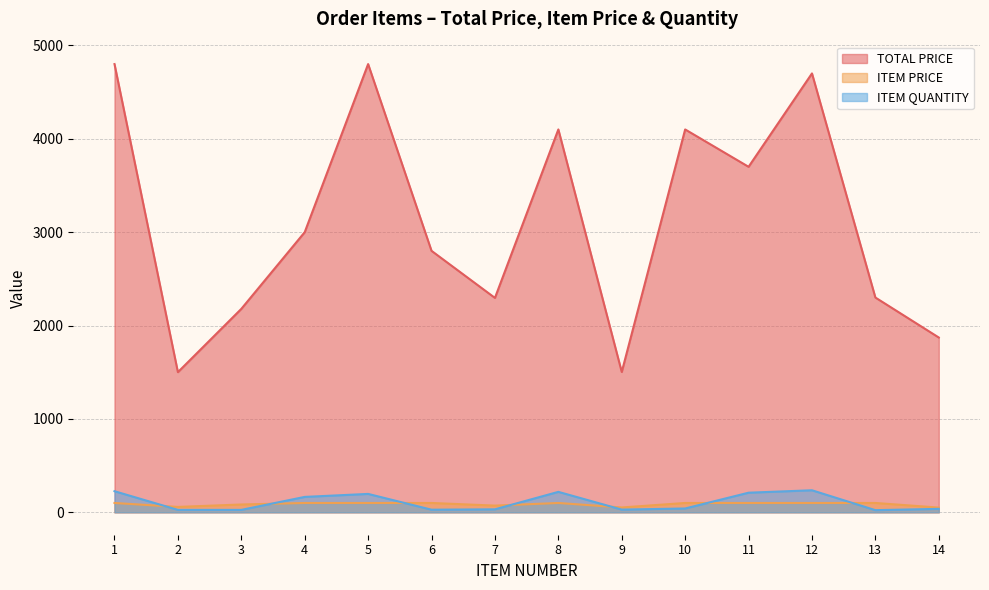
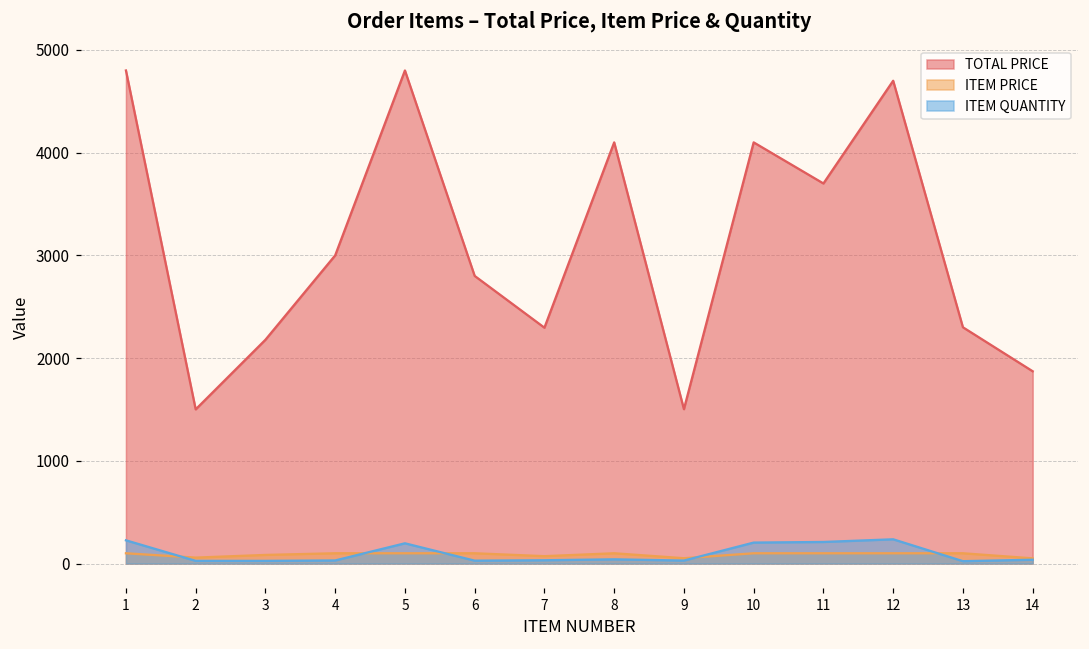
  {
    "ITEM QUANTITY": {
      "1": 200,
      "2": 0,
      "3": 0,
-     "4": 200,
+     "4": 0,
      "5": 200,
      "6": 0,
      "7": 0,
-     "8": 200,
-     "10": 0,
+     "8": 0,
+     "10": 200,
      "11": 200,
      "12": 200,
      "13": 0
    }
  }
